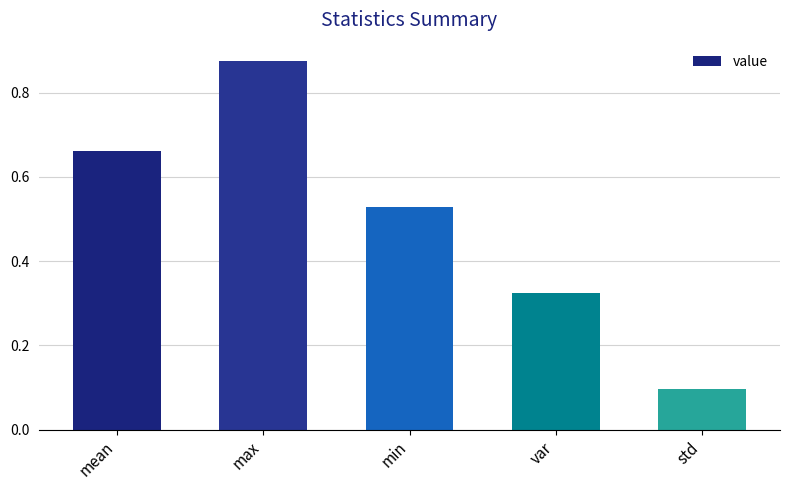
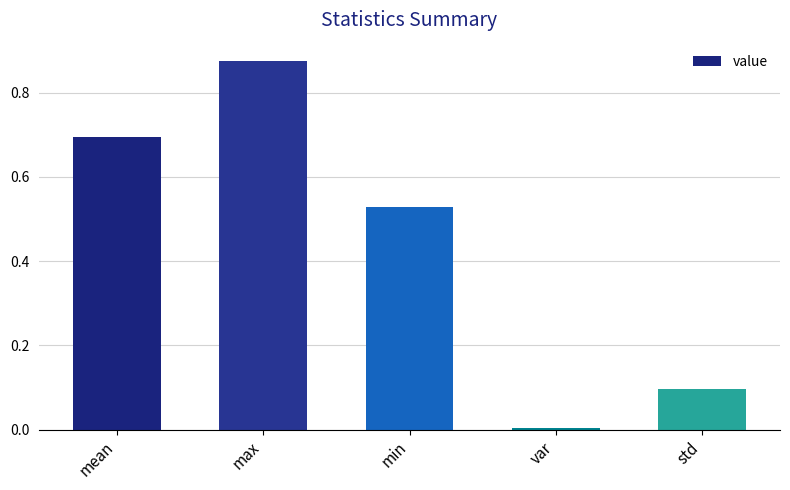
  {
-   "mean": 0.66,
+   "mean": 0.69,
    "max": 0.88,
    "min": 0.53,
-   "var": 0.32,
+   "var": 0.00,
    "std": 0.10
  }
